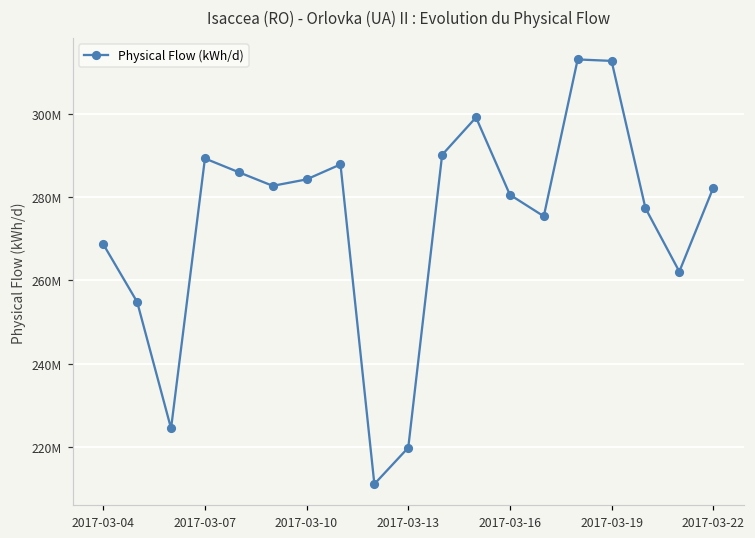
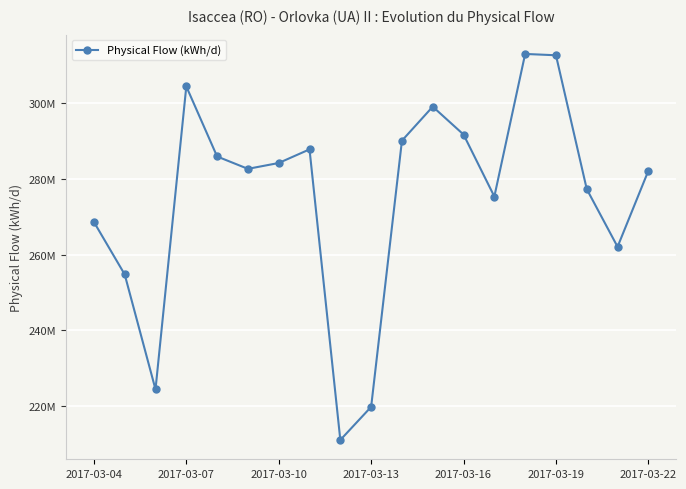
  {
    "2017-03-04": 269000000,
-   "2017-03-07": 289000000,
+   "2017-03-07": 304000000,
    "2017-03-10": 284000000,
    "2017-03-13": 220000000,
-   "2017-03-16": 281000000,
+   "2017-03-16": 292000000,
    "2017-03-19": 313000000,
    "2017-03-22": 282000000
  }
